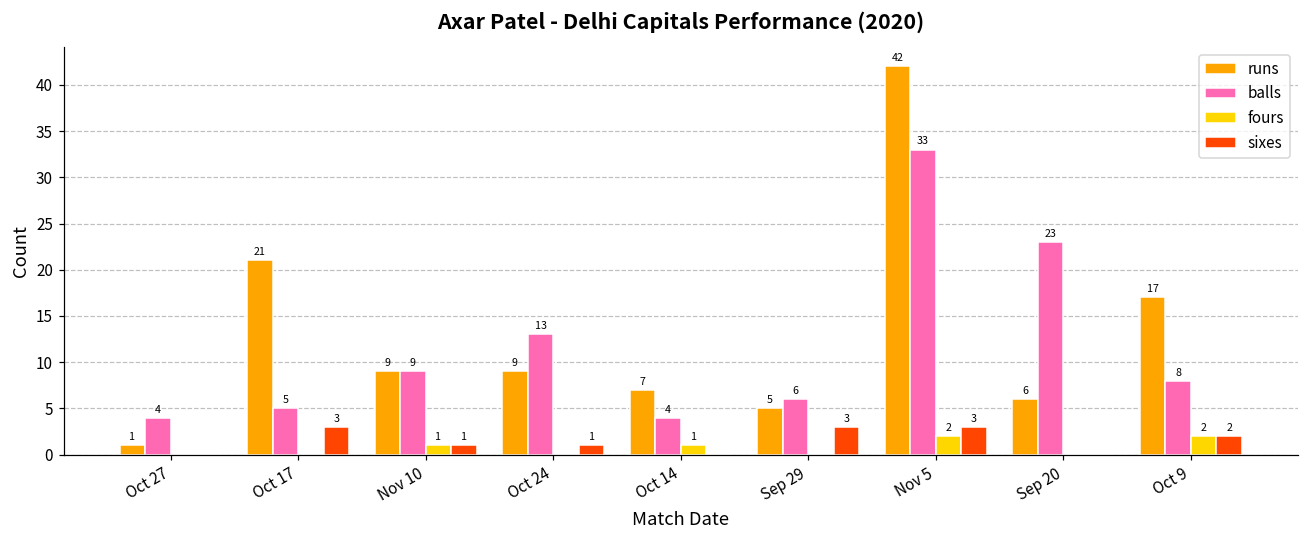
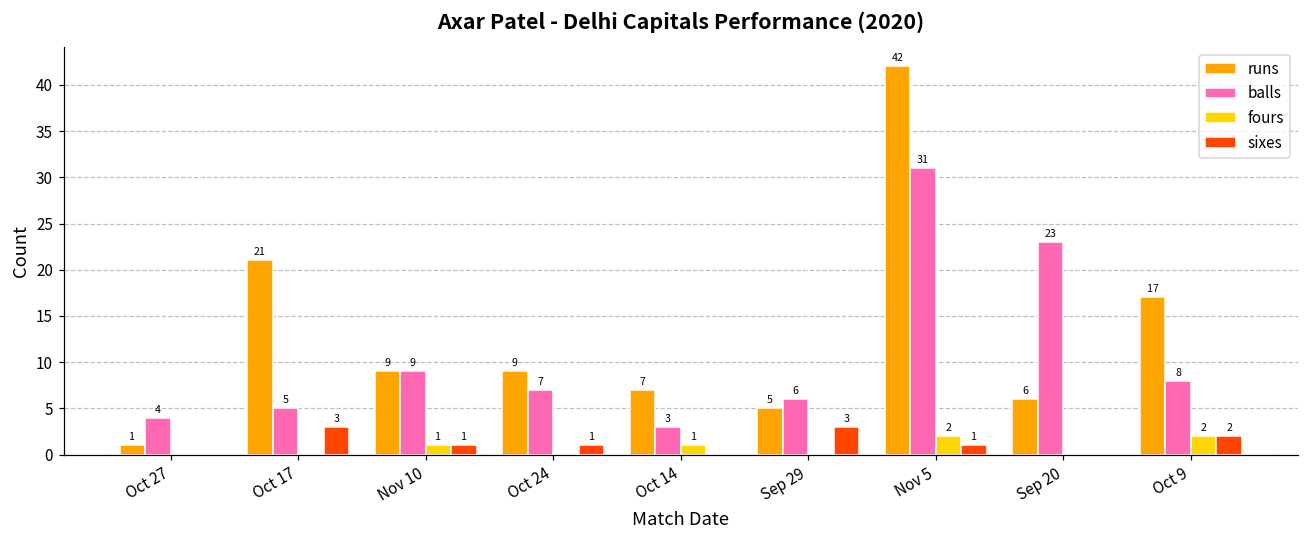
  {
    "balls": {
      "Oct 27": 4,
      "Oct 17": 5,
      "Nov 10": 9,
-     "Oct 24": 13,
-     "Oct 14": 4,
+     "Oct 24": 7,
+     "Oct 14": 3,
      "Sep 29": 6,
-     "Nov 5": 33,
+     "Nov 5": 31,
      "Sep 20": 23,
      "Oct 9": 8
    },
    "sixes": {
      "Oct 17": 3,
      "Nov 10": 1,
      "Oct 24": 1,
      "Sep 29": 3,
-     "Nov 5": 3,
+     "Nov 5": 1,
      "Oct 9": 2
    }
  }
